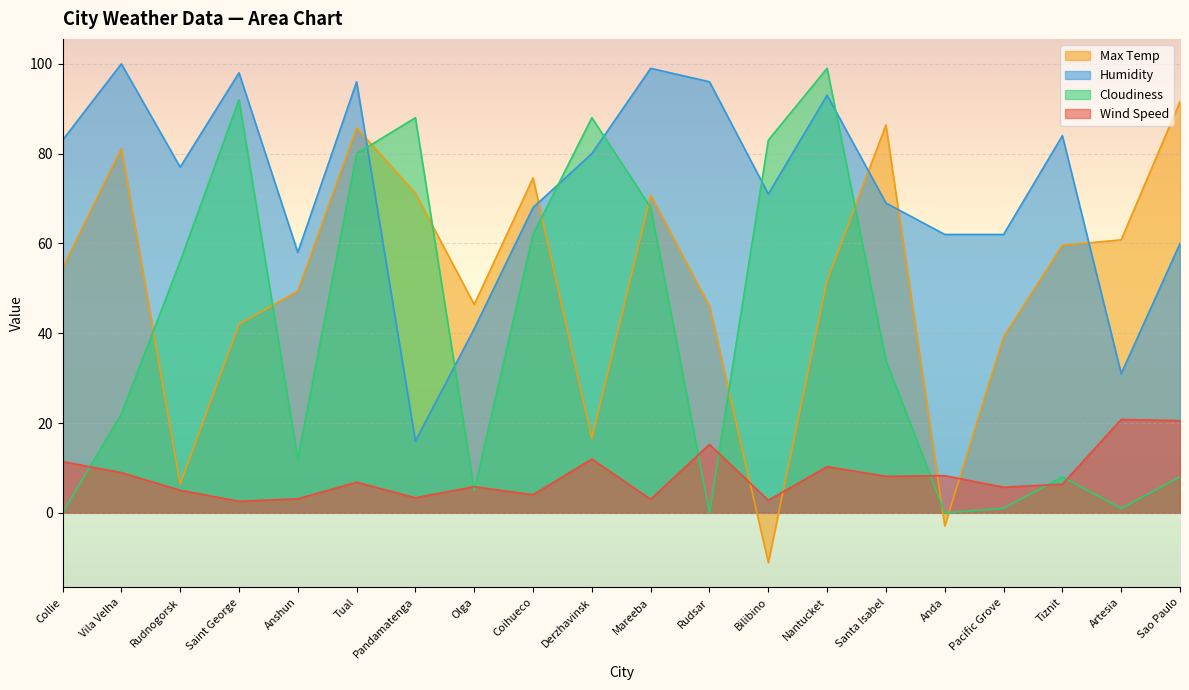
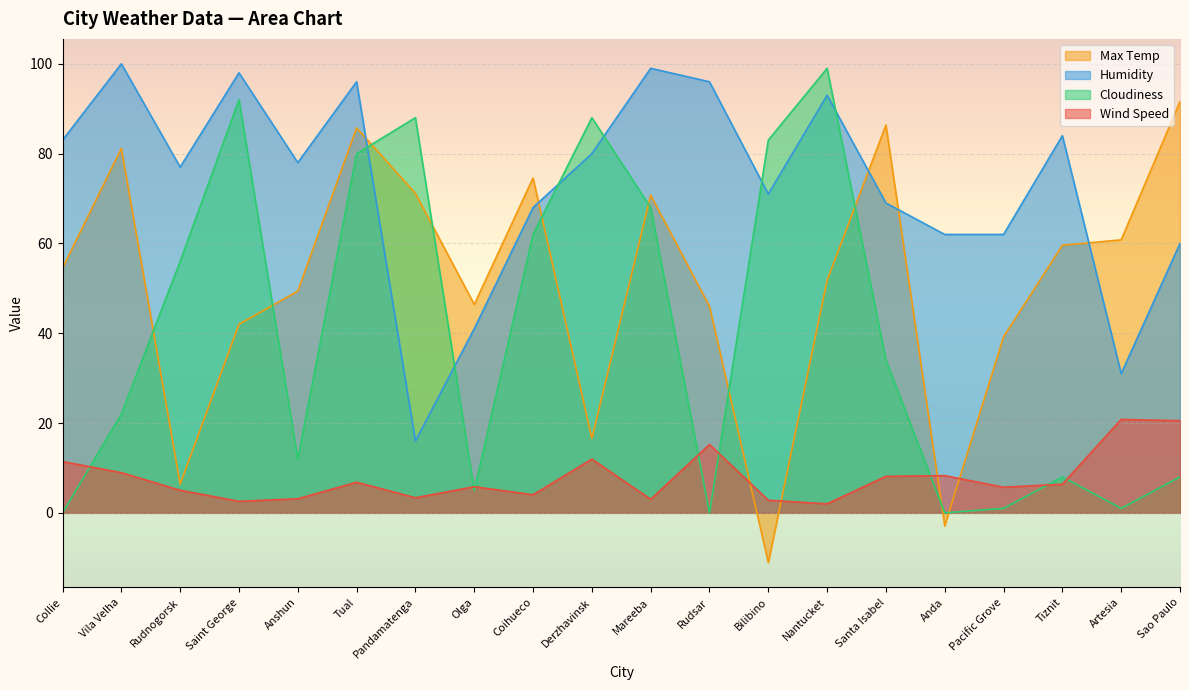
  {
    "Humidity": {
      "Collie": 83,
      "Vila Velha": 100,
      "Rudnogorsk": 77,
      "Saint George": 98,
-     "Anshun": 58,
+     "Anshun": 78,
      "Tual": 96,
      "Pandamatenga": 16,
      "Olga": 41,
      "Coihueco": 68,
      "Derzhavinsk": 80,
      "Mareeba": 99,
      "Rudsar": 96,
      "Bilibino": 71,
      "Nantucket": 93,
      "Santa Isabel": 69,
      "Anda": 62,
      "Pacific Grove": 62,
      "Tiznit": 84,
      "Artesia": 31,
      "Sao Paulo": 60
    },
    "Cloudiness": {
      "Collie": 0,
      "Vila Velha": 22,
      "Rudnogorsk": 56,
      "Saint George": 92,
      "Anshun": 12,
      "Tual": 80,
      "Pandamatenga": 88,
      "Olga": 5,
      "Coihueco": 62,
      "Derzhavinsk": 88,
      "Mareeba": 68,
      "Rudsar": 0,
      "Bilibino": 83,
      "Nantucket": 99,
      "Santa Isabel": 34,
      "Pacific Grove": 1,
      "Tiznit": 8,
      "Artesia": 1,
      "Sao Paulo": 8
    },
    "Wind Speed": {
      "Collie": 11,
      "Vila Velha": 9,
      "Rudnogorsk": 5,
      "Saint George": 3,
      "Anshun": 3,
      "Tual": 7,
      "Pandamatenga": 3,
      "Olga": 6,
      "Coihueco": 4,
      "Derzhavinsk": 12,
      "Mareeba": 3,
      "Rudsar": 15,
      "Bilibino": 3,
-     "Nantucket": 10,
+     "Nantucket": 2,
      "Santa Isabel": 8,
      "Anda": 8,
      "Pacific Grove": 6,
      "Tiznit": 6,
      "Artesia": 21,
      "Sao Paulo": 21
    }
  }
